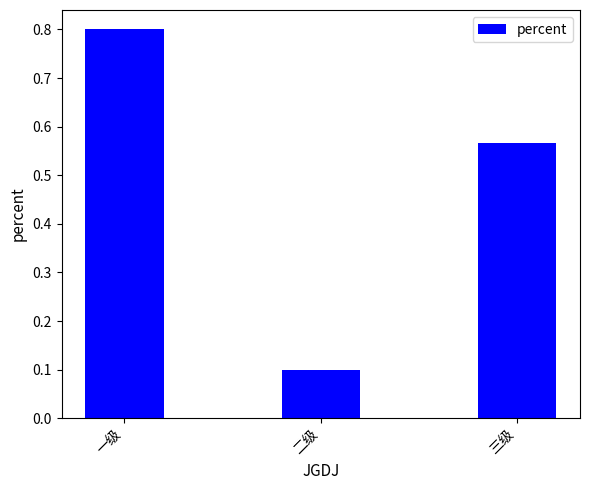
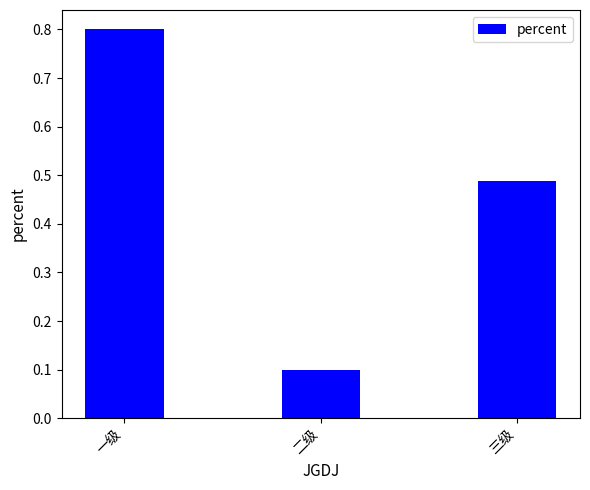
  {
    "一级": 0.80,
    "二级": 0.10,
-   "三级": 0.57
+   "三级": 0.49
  }
